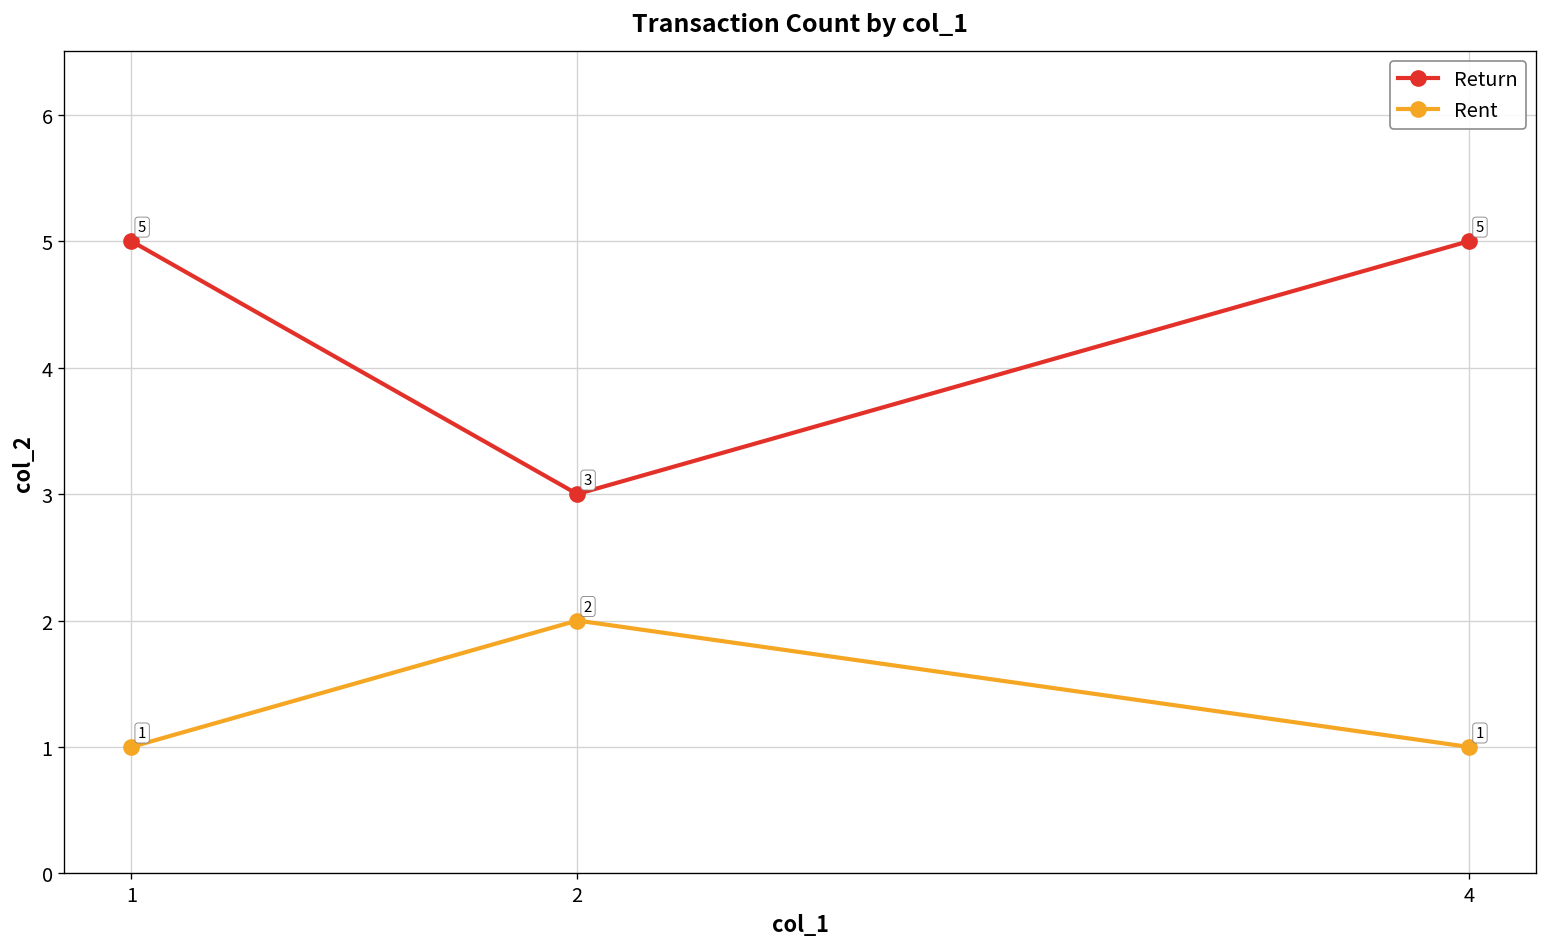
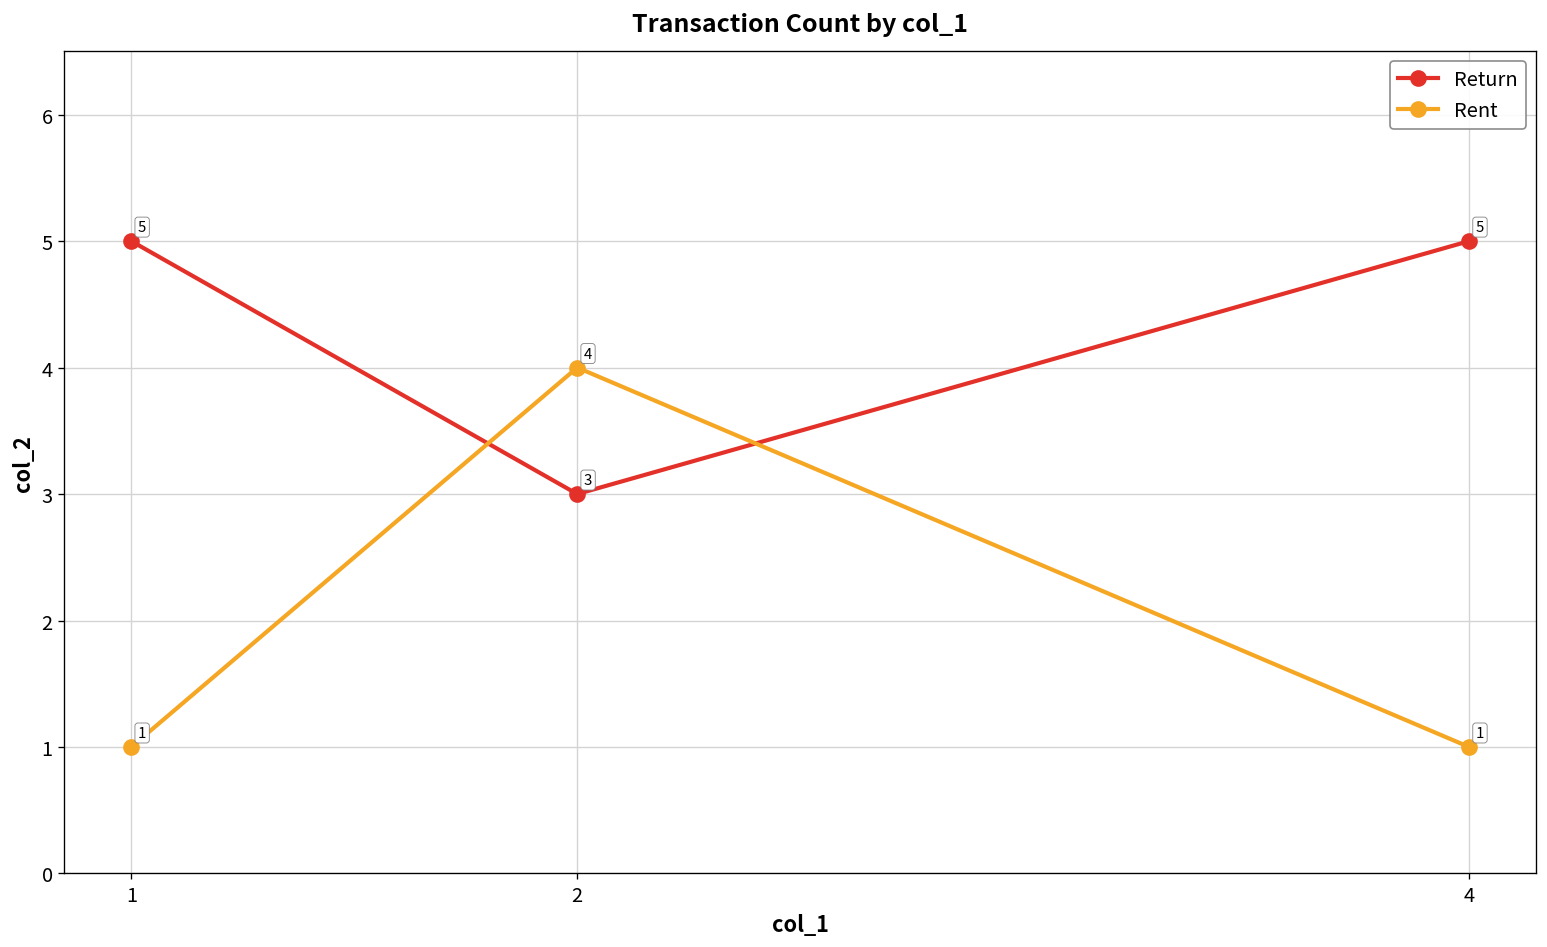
  {
    "Rent": {
-     "2": 2
+     "2": 4
    }
  }
